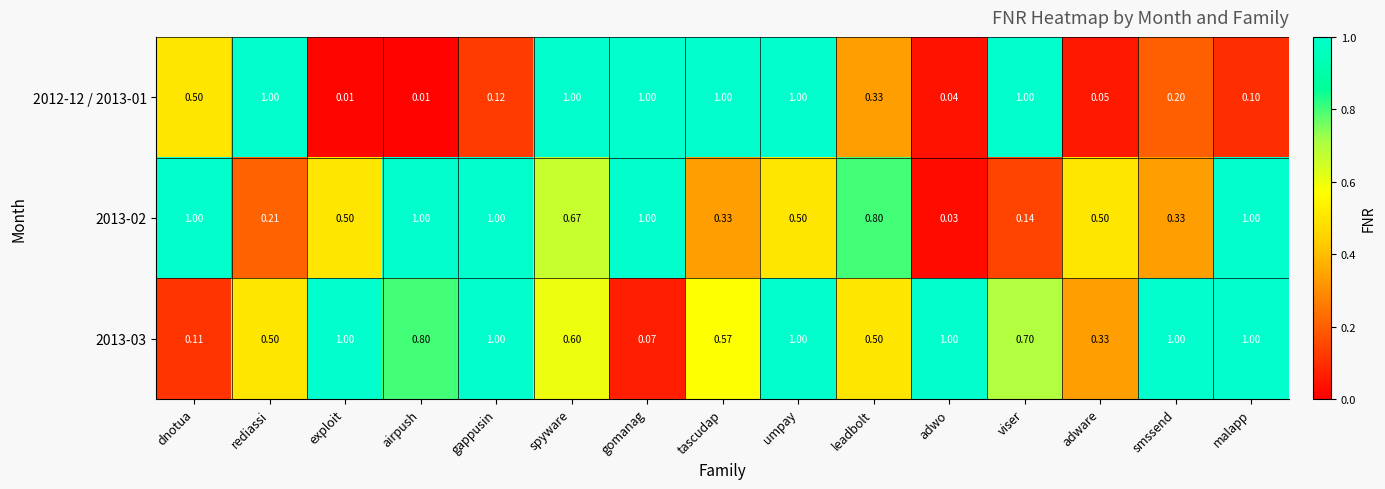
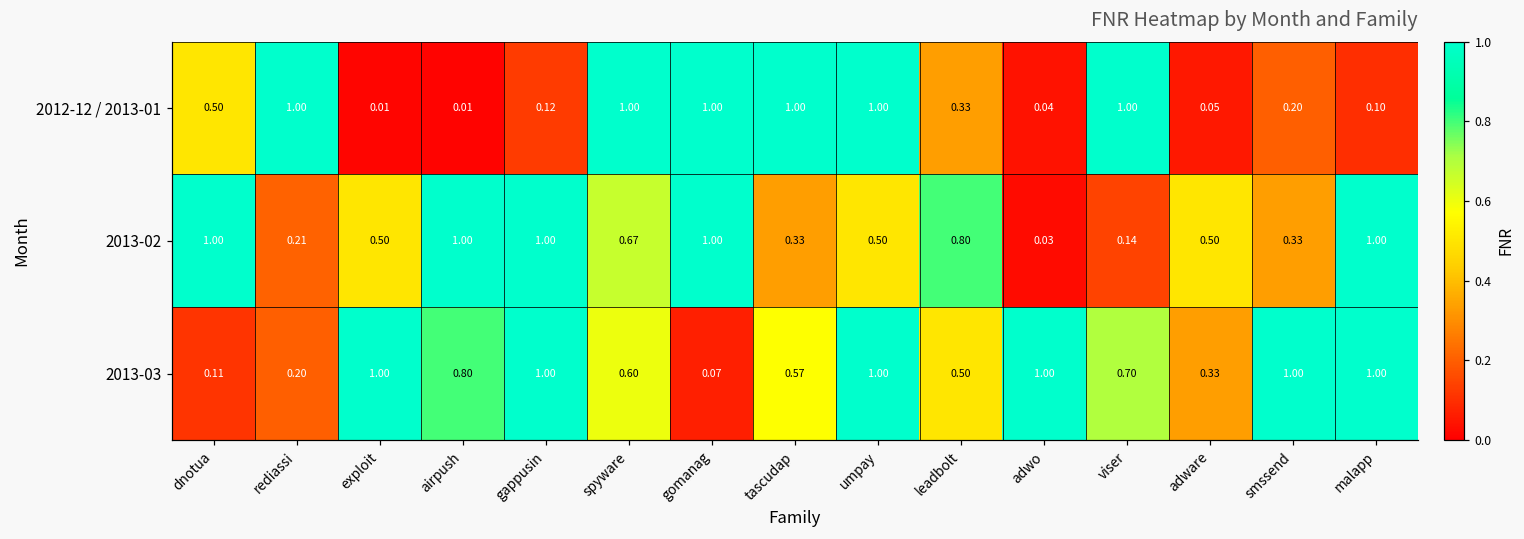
  {
    "2012-12 / 2013-01": {
      "dnotua": 0.50,
      "rediassi": 1.00,
      "exploit": 0.01,
      "airpush": 0.01,
      "gappusin": 0.12,
      "spyware": 1.00,
      "gomanag": 1.00,
      "tascudap": 1.00,
      "umpay": 1.00,
      "leadbolt": 0.33,
      "adwo": 0.04,
      "viser": 1.00,
      "adware": 0.05,
      "smssend": 0.20,
      "malapp": 0.10
    },
    "2013-02": {
      "dnotua": 1.00,
      "rediassi": 0.21,
      "exploit": 0.50,
      "airpush": 1.00,
      "gappusin": 1.00,
      "spyware": 0.67,
      "gomanag": 1.00,
      "tascudap": 0.33,
      "umpay": 0.50,
      "leadbolt": 0.80,
      "adwo": 0.03,
      "viser": 0.14,
      "adware": 0.50,
      "smssend": 0.33,
      "malapp": 1.00
    },
    "2013-03": {
      "dnotua": 0.11,
-     "rediassi": 0.50,
+     "rediassi": 0.20,
      "exploit": 1.00,
      "airpush": 0.80,
      "gappusin": 1.00,
      "spyware": 0.60,
      "gomanag": 0.07,
      "tascudap": 0.57,
      "umpay": 1.00,
      "leadbolt": 0.50,
      "adwo": 1.00,
      "viser": 0.70,
      "adware": 0.33,
      "smssend": 1.00,
      "malapp": 1.00
    }
  }
